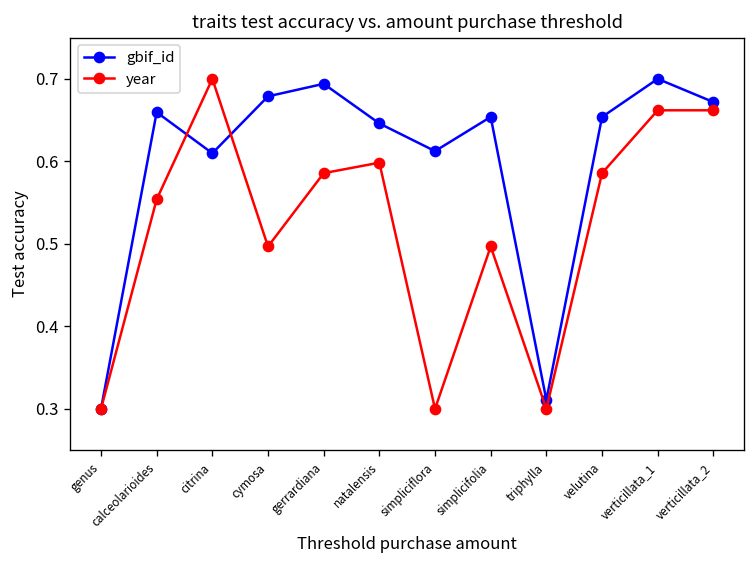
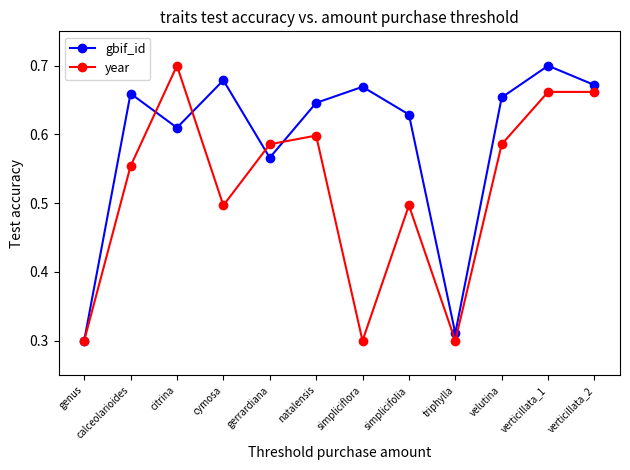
  {
    "gbif_id": {
      "calceolarioides": 0.66,
      "citrina": 0.61,
      "cymosa": 0.68,
-     "gerrardiana": 0.69,
+     "gerrardiana": 0.57,
      "natalensis": 0.65,
-     "simpliciflora": 0.61,
-     "simplicifolia": 0.65,
+     "simpliciflora": 0.67,
+     "simplicifolia": 0.63,
      "triphylla": 0.31,
      "velutina": 0.65,
      "verticillata_1": 0.70,
      "verticillata_2": 0.67
    },
    "year": {
      "calceolarioides": 0.55,
      "citrina": 0.70,
      "cymosa": 0.50,
      "gerrardiana": 0.59,
      "natalensis": 0.60,
      "simpliciflora": 0.30,
      "simplicifolia": 0.50,
      "triphylla": 0.30,
      "velutina": 0.59,
      "verticillata_1": 0.66,
      "verticillata_2": 0.66
    }
  }
